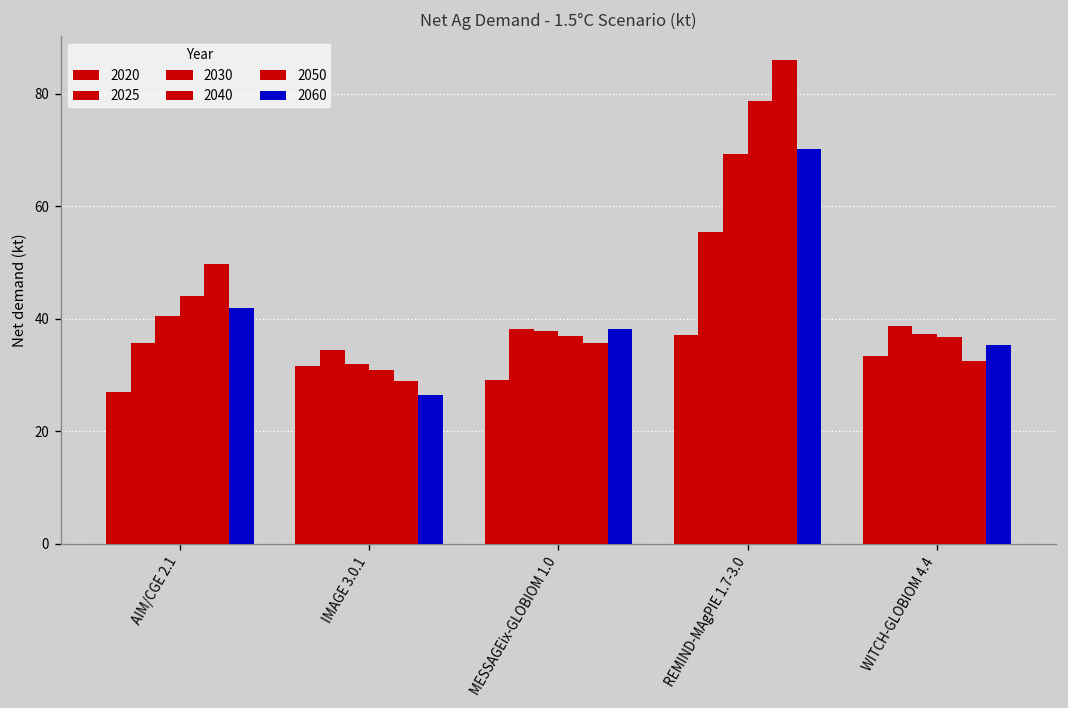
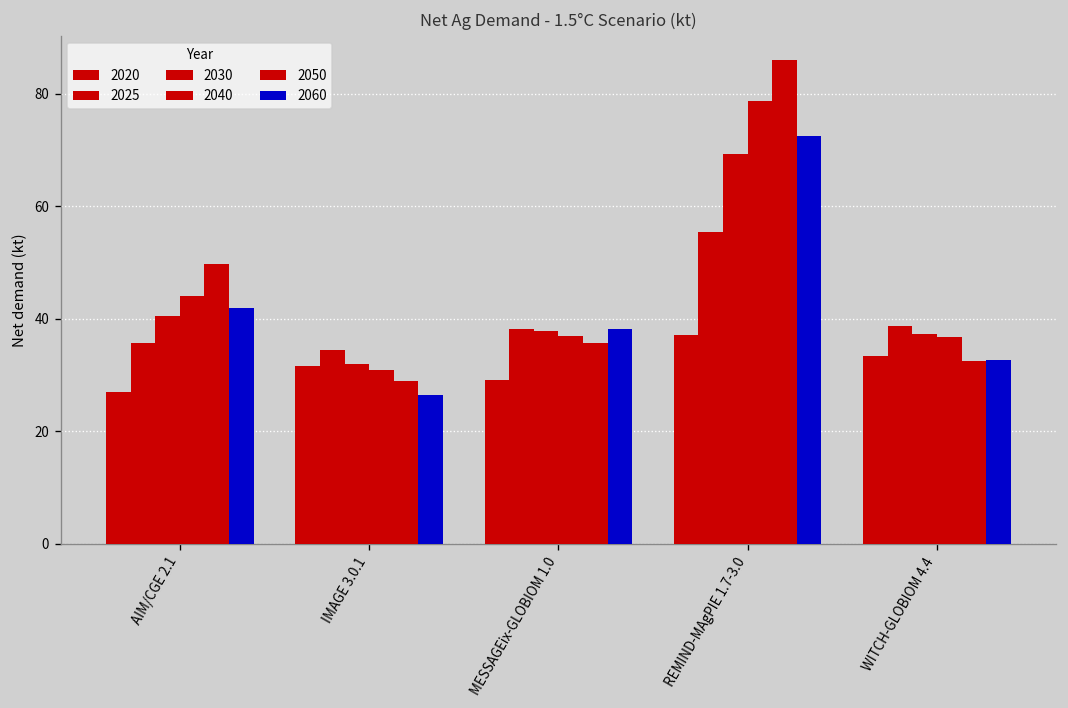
  {
    "2060": {
      "AIM/CGE 2.1": 42,
      "IMAGE 3.0.1": 26,
      "MESSAGEix-GLOBIOM 1.0": 38,
-     "REMIND-MAgPIE 1.7-3.0": 70,
-     "WITCH-GLOBIOM 4.4": 35
+     "REMIND-MAgPIE 1.7-3.0": 72,
+     "WITCH-GLOBIOM 4.4": 33
    }
  }
